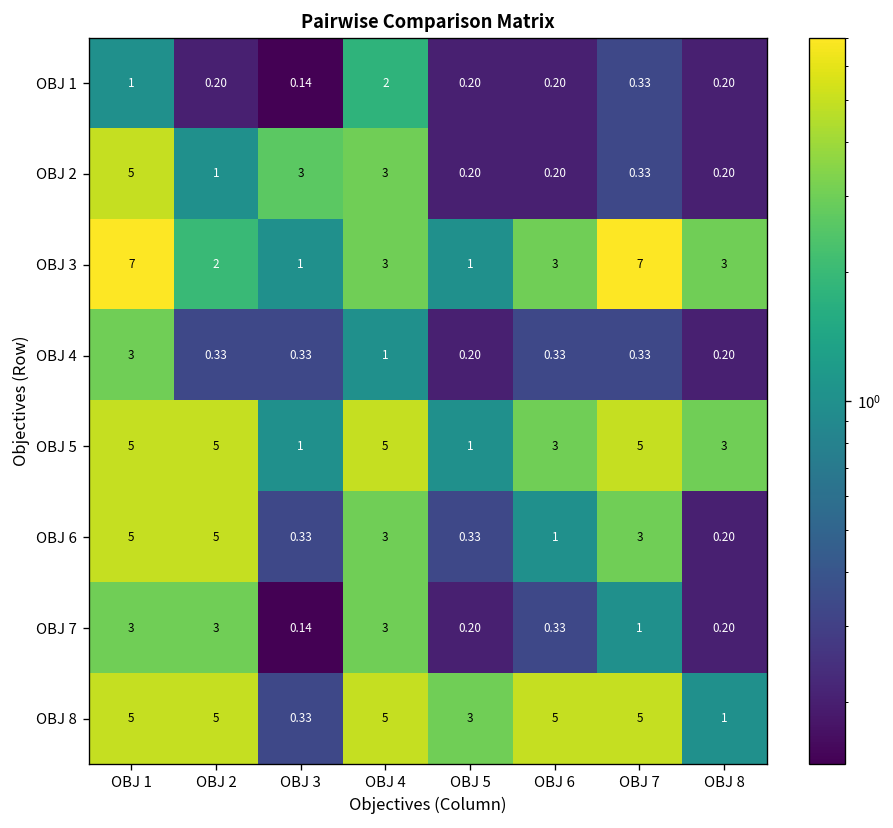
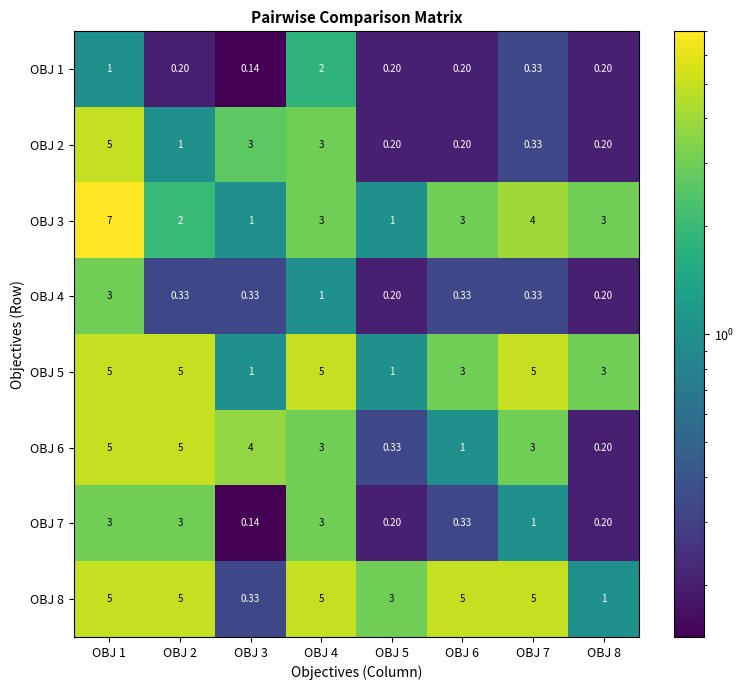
  {
    "OBJ 1": {
      "OBJ 1": 1,
      "OBJ 2": 0.20,
      "OBJ 3": 0.14,
      "OBJ 4": 2,
      "OBJ 5": 0.20,
      "OBJ 6": 0.20,
      "OBJ 7": 0.33,
      "OBJ 8": 0.20
    },
    "OBJ 2": {
      "OBJ 1": 5,
      "OBJ 2": 1,
      "OBJ 3": 3,
      "OBJ 4": 3,
      "OBJ 5": 0.20,
      "OBJ 6": 0.20,
      "OBJ 7": 0.33,
      "OBJ 8": 0.20
    },
    "OBJ 3": {
      "OBJ 1": 7,
      "OBJ 2": 2,
      "OBJ 3": 1,
      "OBJ 4": 3,
      "OBJ 5": 1,
      "OBJ 6": 3,
-     "OBJ 7": 7,
+     "OBJ 7": 4,
      "OBJ 8": 3
    },
    "OBJ 4": {
      "OBJ 1": 3,
      "OBJ 2": 0.33,
      "OBJ 3": 0.33,
      "OBJ 4": 1,
      "OBJ 5": 0.20,
      "OBJ 6": 0.33,
      "OBJ 7": 0.33,
      "OBJ 8": 0.20
    },
    "OBJ 5": {
      "OBJ 1": 5,
      "OBJ 2": 5,
      "OBJ 3": 1,
      "OBJ 4": 5,
      "OBJ 5": 1,
      "OBJ 6": 3,
      "OBJ 7": 5,
      "OBJ 8": 3
    },
    "OBJ 6": {
      "OBJ 1": 5,
      "OBJ 2": 5,
-     "OBJ 3": 0.33,
+     "OBJ 3": 4,
      "OBJ 4": 3,
      "OBJ 5": 0.33,
      "OBJ 6": 1,
      "OBJ 7": 3,
      "OBJ 8": 0.20
    },
    "OBJ 7": {
      "OBJ 1": 3,
      "OBJ 2": 3,
      "OBJ 3": 0.14,
      "OBJ 4": 3,
      "OBJ 5": 0.20,
      "OBJ 6": 0.33,
      "OBJ 7": 1,
      "OBJ 8": 0.20
    },
    "OBJ 8": {
      "OBJ 1": 5,
      "OBJ 2": 5,
      "OBJ 3": 0.33,
      "OBJ 4": 5,
      "OBJ 5": 3,
      "OBJ 6": 5,
      "OBJ 7": 5,
      "OBJ 8": 1
    }
  }
